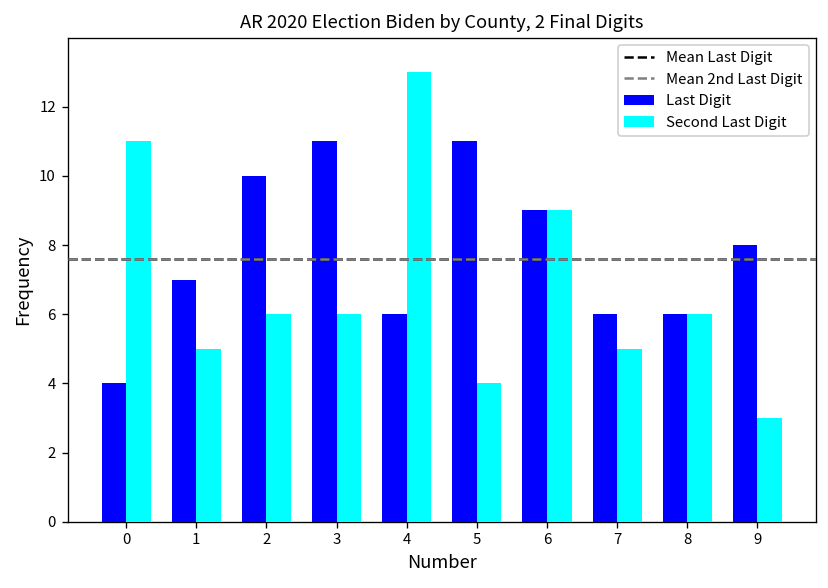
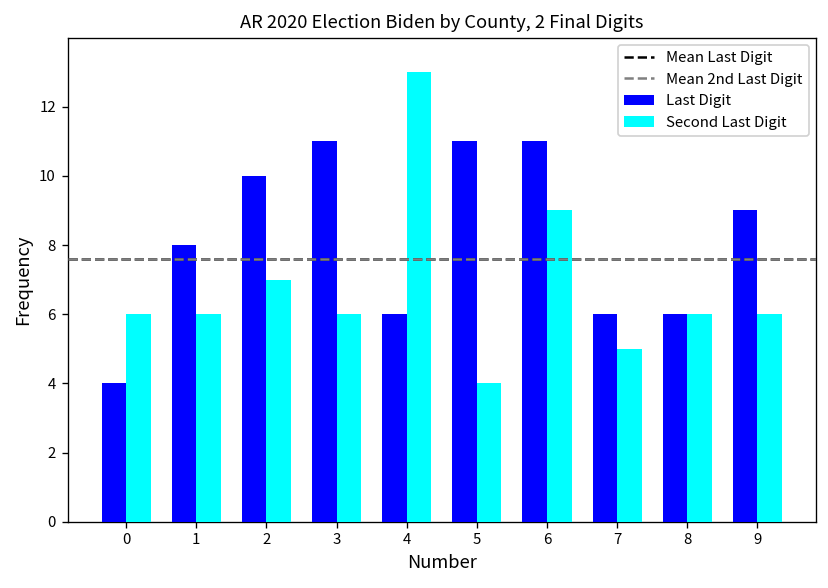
  {
    "Last Digit": {
      "0": 4,
-     "1": 7,
+     "1": 8,
      "2": 10,
      "3": 11,
      "4": 6,
      "5": 11,
-     "6": 9,
+     "6": 11,
      "7": 6,
      "8": 6,
-     "9": 8
+     "9": 9
    },
    "Second Last Digit": {
-     "0": 11,
-     "1": 5,
-     "2": 6,
+     "0": 6,
+     "1": 6,
+     "2": 7,
      "3": 6,
      "4": 13,
      "5": 4,
      "6": 9,
      "7": 5,
      "8": 6,
-     "9": 3
+     "9": 6
    }
  }
